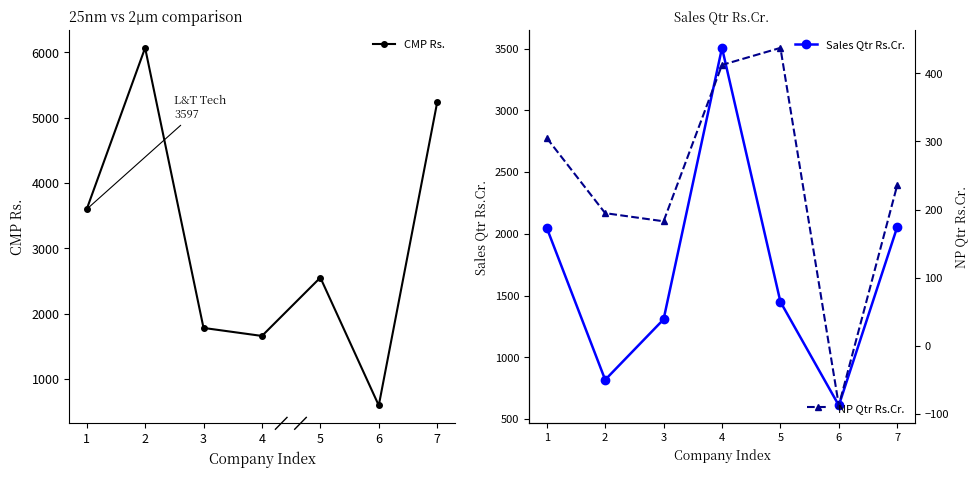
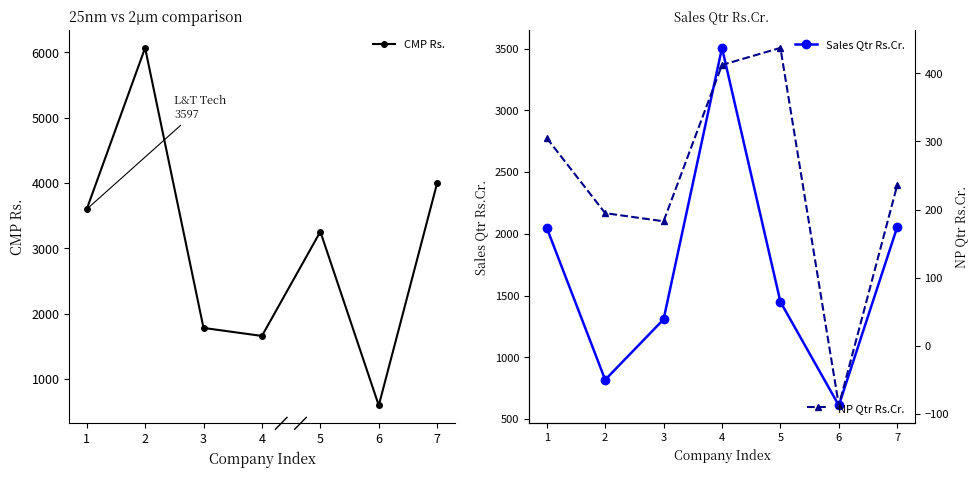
  {
    "25nm vs 2μm comparison": {
      "2": 6100,
      "3": 1800,
      "4": 1700,
-     "5": 2600,
+     "5": 3300,
      "6": 600,
-     "7": 5200
+     "7": 4000
    }
  }
